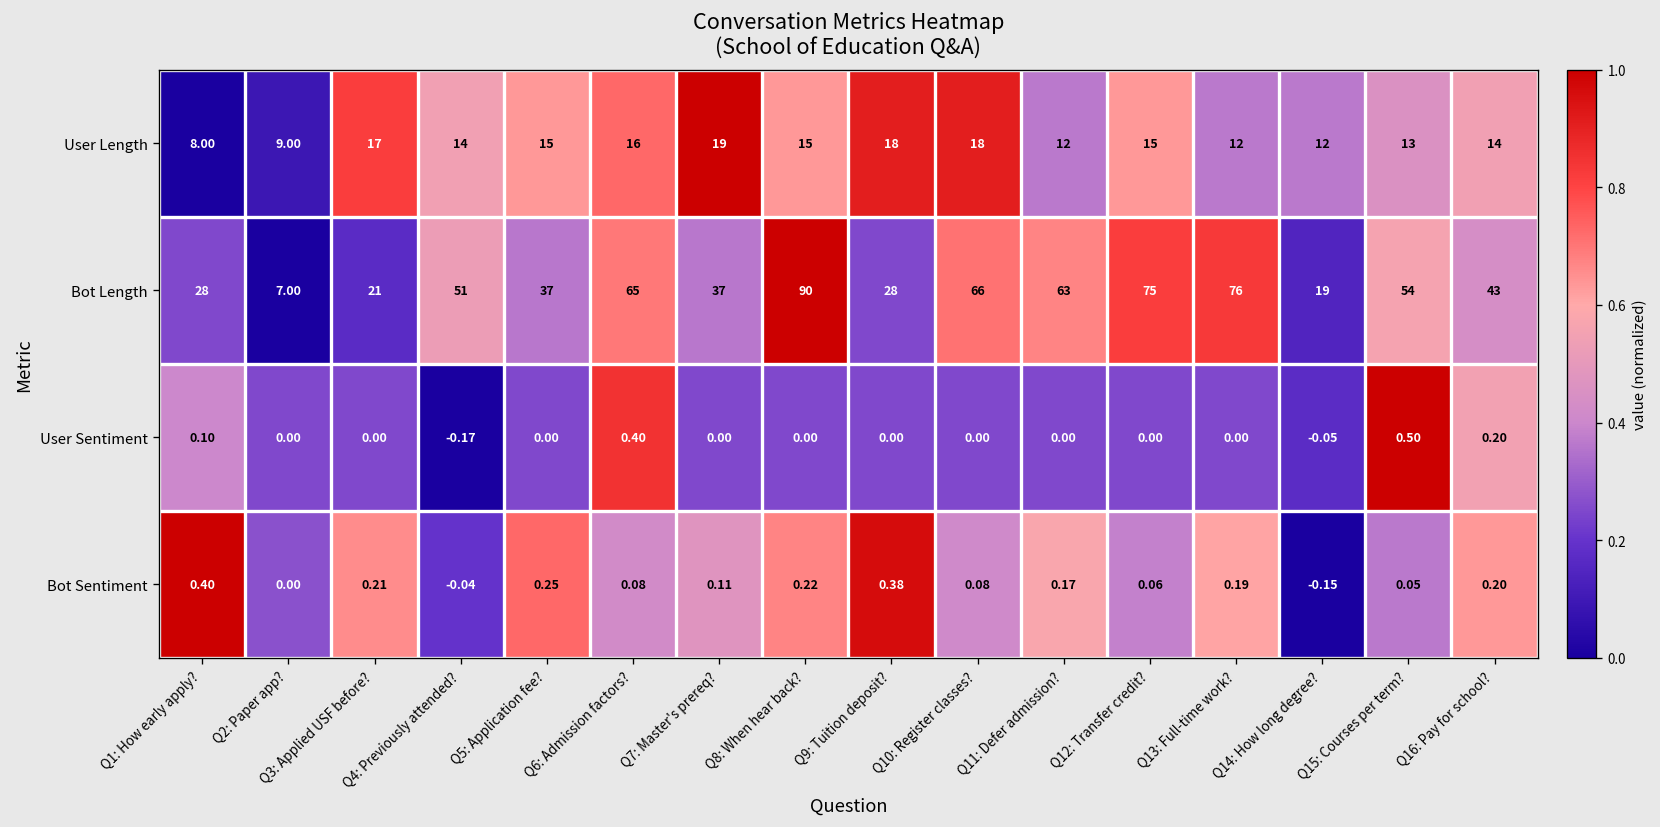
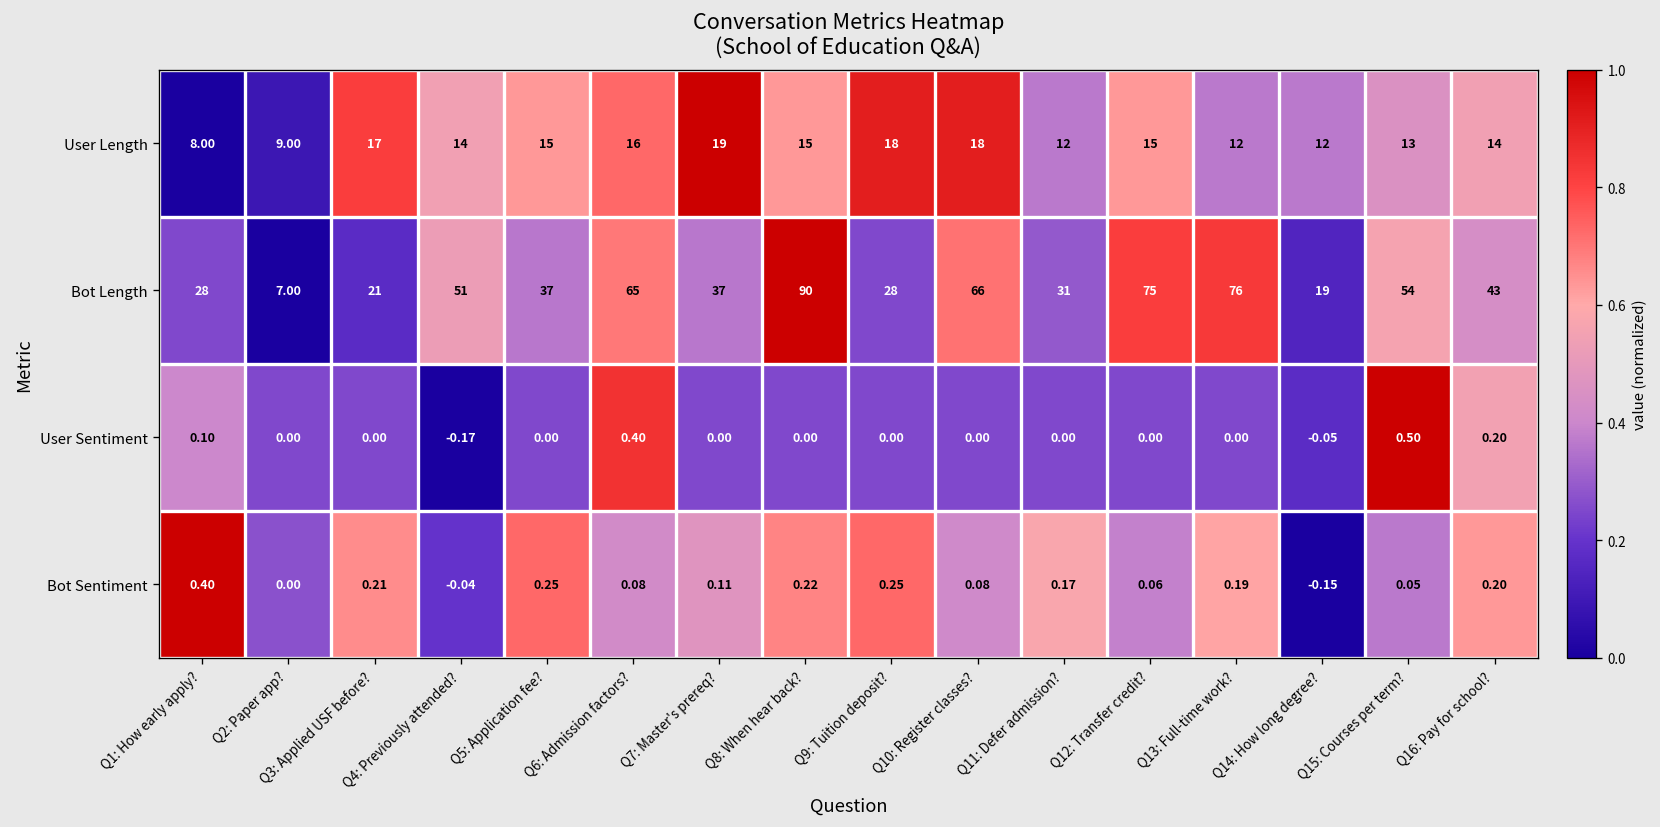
  {
    "User Length": {
      "Q1: How early apply?": 8.00,
      "Q2: Paper app?": 9.00,
      "Q3: Applied USF before?": 17,
      "Q4: Previously attended?": 14,
      "Q5: Application fee?": 15,
      "Q6: Admission factors?": 16,
      "Q7: Master's prereq?": 19,
      "Q8: When hear back?": 15,
      "Q9: Tuition deposit?": 18,
      "Q10: Register classes?": 18,
      "Q11: Defer admission?": 12,
      "Q12: Transfer credit?": 15,
      "Q13: Full-time work?": 12,
      "Q14: How long degree?": 12,
      "Q15: Courses per term?": 13,
      "Q16: Pay for school?": 14
    },
    "Bot Length": {
      "Q1: How early apply?": 28,
      "Q2: Paper app?": 7.00,
      "Q3: Applied USF before?": 21,
      "Q4: Previously attended?": 51,
      "Q5: Application fee?": 37,
      "Q6: Admission factors?": 65,
      "Q7: Master's prereq?": 37,
      "Q8: When hear back?": 90,
      "Q9: Tuition deposit?": 28,
      "Q10: Register classes?": 66,
-     "Q11: Defer admission?": 63,
+     "Q11: Defer admission?": 31,
      "Q12: Transfer credit?": 75,
      "Q13: Full-time work?": 76,
      "Q14: How long degree?": 19,
      "Q15: Courses per term?": 54,
      "Q16: Pay for school?": 43
    },
    "User Sentiment": {
      "Q1: How early apply?": 0.10,
      "Q2: Paper app?": 0.00,
      "Q3: Applied USF before?": 0.00,
      "Q4: Previously attended?": -0.17,
      "Q5: Application fee?": 0.00,
      "Q6: Admission factors?": 0.40,
      "Q7: Master's prereq?": 0.00,
      "Q8: When hear back?": 0.00,
      "Q9: Tuition deposit?": 0.00,
      "Q10: Register classes?": 0.00,
      "Q11: Defer admission?": 0.00,
      "Q12: Transfer credit?": 0.00,
      "Q13: Full-time work?": 0.00,
      "Q14: How long degree?": -0.05,
      "Q15: Courses per term?": 0.50,
      "Q16: Pay for school?": 0.20
    },
    "Bot Sentiment": {
      "Q1: How early apply?": 0.40,
      "Q2: Paper app?": 0.00,
      "Q3: Applied USF before?": 0.21,
      "Q4: Previously attended?": -0.04,
      "Q5: Application fee?": 0.25,
      "Q6: Admission factors?": 0.08,
      "Q7: Master's prereq?": 0.11,
      "Q8: When hear back?": 0.22,
-     "Q9: Tuition deposit?": 0.38,
+     "Q9: Tuition deposit?": 0.25,
      "Q10: Register classes?": 0.08,
      "Q11: Defer admission?": 0.17,
      "Q12: Transfer credit?": 0.06,
      "Q13: Full-time work?": 0.19,
      "Q14: How long degree?": -0.15,
      "Q15: Courses per term?": 0.05,
      "Q16: Pay for school?": 0.20
    }
  }
